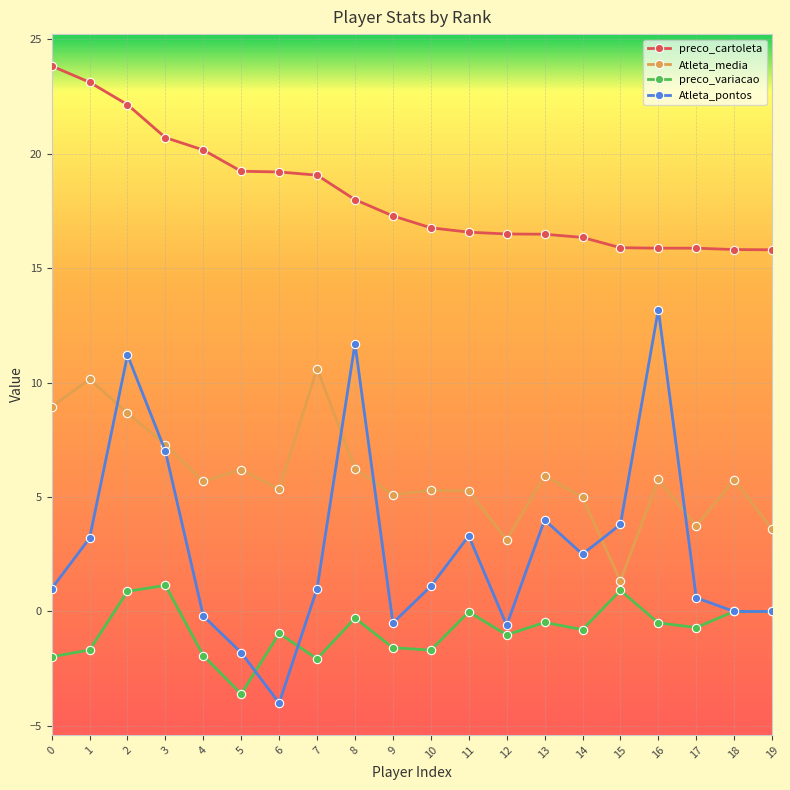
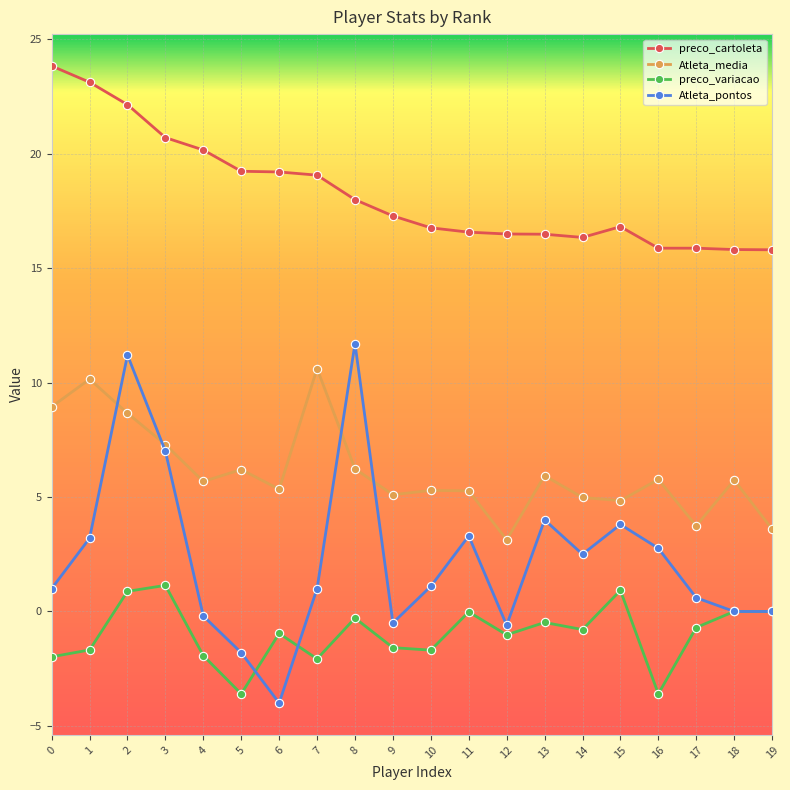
  {
    "preco_cartoleta": {
      "0": 23.8,
      "1": 23.1,
      "2": 22.1,
      "3": 20.7,
      "4": 20.2,
      "5": 19.2,
      "6": 19.2,
      "7": 19.1,
      "8": 18.0,
      "9": 17.3,
      "10": 16.8,
      "11": 16.6,
      "12": 16.5,
      "13": 16.5,
      "14": 16.3,
-     "15": 15.9,
+     "15": 16.8,
      "16": 15.9,
      "17": 15.9,
      "18": 15.8,
      "19": 15.8
    },
    "Atleta_media": {
      "0": 8.9,
      "1": 10.2,
      "2": 8.7,
      "3": 7.3,
      "4": 5.7,
      "5": 6.2,
      "6": 5.3,
      "7": 10.6,
      "8": 6.2,
      "9": 5.1,
      "10": 5.3,
      "11": 5.3,
      "12": 3.1,
      "13": 5.9,
      "14": 5.0,
-     "15": 1.3,
+     "15": 4.8,
      "16": 5.8,
      "17": 3.7,
      "18": 5.7,
      "19": 3.6
    },
    "preco_variacao": {
      "0": -2.0,
      "1": -1.7,
      "2": 0.9,
      "3": 1.1,
      "4": -1.9,
      "5": -3.6,
      "6": -1.0,
      "7": -2.1,
      "8": -0.3,
      "9": -1.6,
      "10": -1.7,
      "11": 0.0,
      "12": -1.0,
      "13": -0.5,
      "14": -0.8,
      "15": 0.9,
-     "16": -0.5,
+     "16": -3.6,
      "17": -0.7
    },
    "Atleta_pontos": {
      "0": 1.0,
      "1": 3.2,
      "2": 11.2,
      "3": 7.0,
      "4": -0.2,
      "5": -1.8,
      "6": -4.0,
      "7": 1.0,
      "8": 11.7,
      "9": -0.5,
      "10": 1.1,
      "11": 3.3,
      "12": -0.6,
      "13": 4.0,
      "14": 2.5,
      "15": 3.8,
-     "16": 13.2,
+     "16": 2.8,
      "17": 0.6
    }
  }
